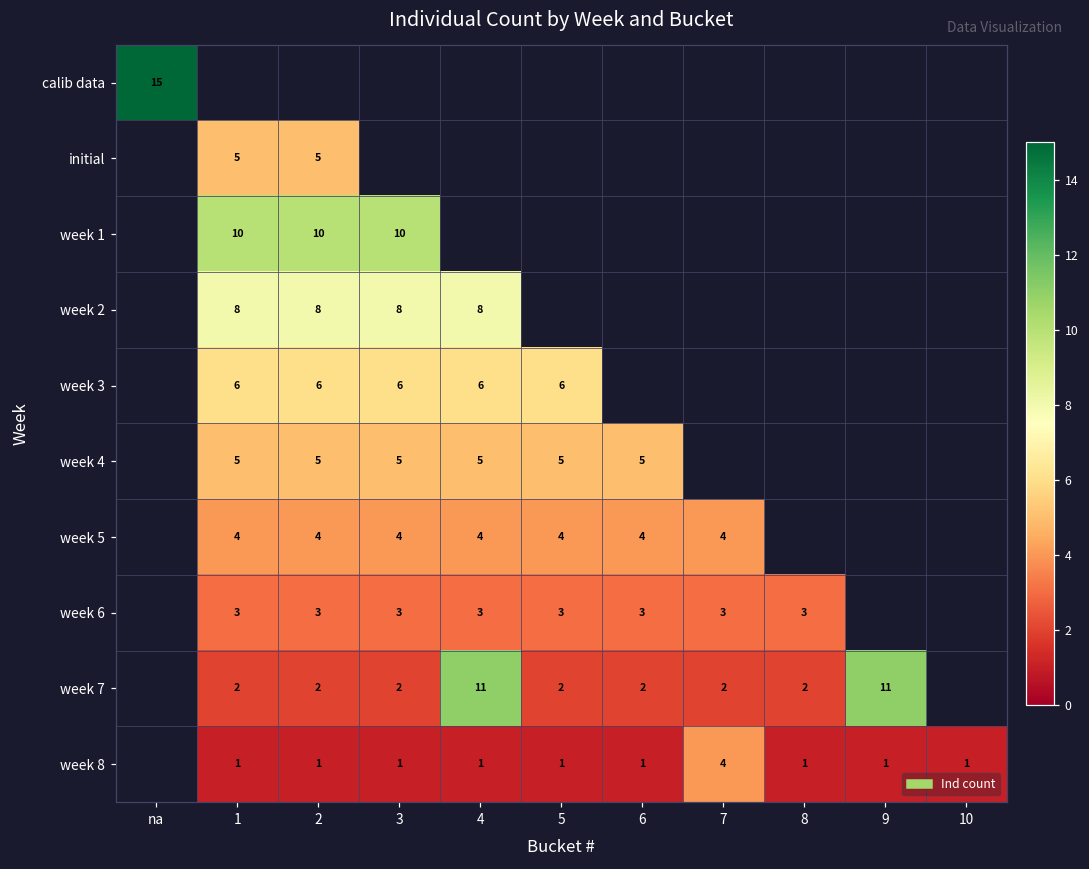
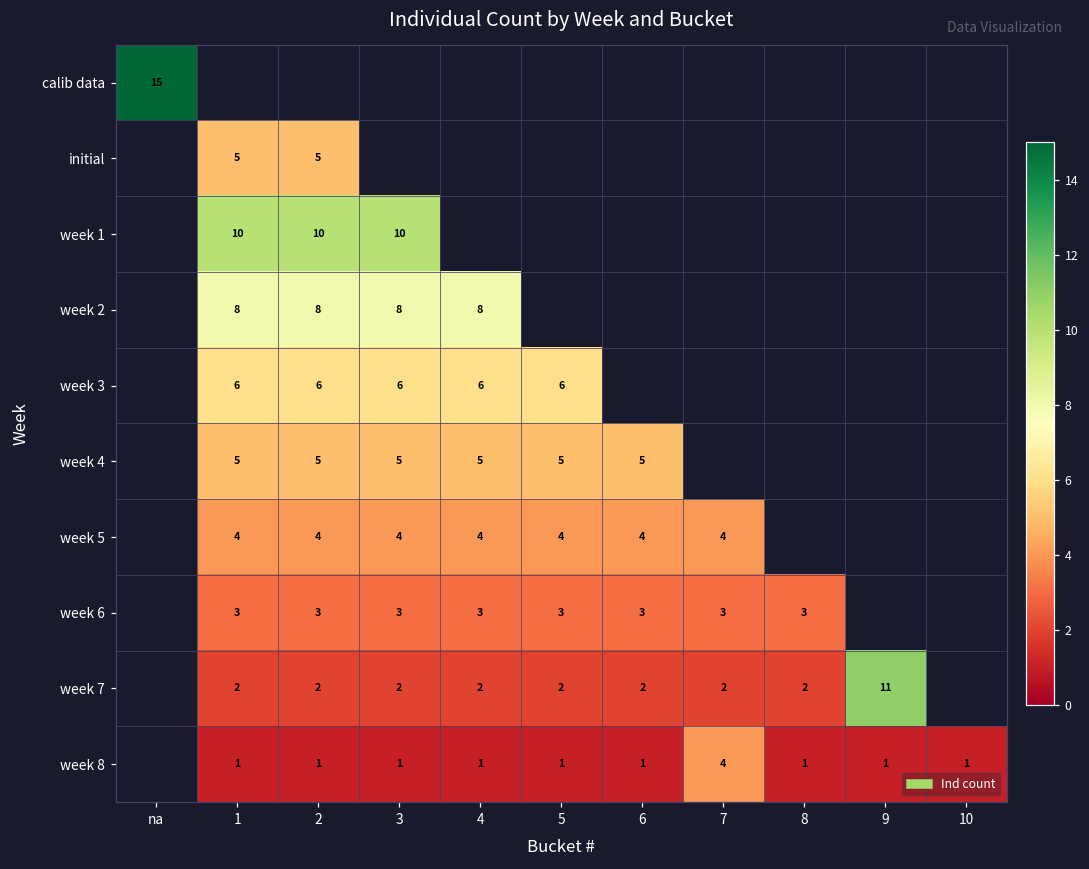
  {
    "calib data": {
      "na": 15
    },
    "initial": {
      "1": 5,
      "2": 5
    },
    "week 1": {
      "1": 10,
      "2": 10,
      "3": 10
    },
    "week 2": {
      "1": 8,
      "2": 8,
      "3": 8,
      "4": 8
    },
    "week 3": {
      "1": 6,
      "2": 6,
      "3": 6,
      "4": 6,
      "5": 6
    },
    "week 4": {
      "1": 5,
      "2": 5,
      "3": 5,
      "4": 5,
      "5": 5,
      "6": 5
    },
    "week 5": {
      "1": 4,
      "2": 4,
      "3": 4,
      "4": 4,
      "5": 4,
      "6": 4,
      "7": 4
    },
    "week 6": {
      "1": 3,
      "2": 3,
      "3": 3,
      "4": 3,
      "5": 3,
      "6": 3,
      "7": 3,
      "8": 3
    },
    "week 7": {
      "1": 2,
      "2": 2,
      "3": 2,
-     "4": 11,
+     "4": 2,
      "5": 2,
      "6": 2,
      "7": 2,
      "8": 2,
      "9": 11
    },
    "week 8": {
      "1": 1,
      "2": 1,
      "3": 1,
      "4": 1,
      "5": 1,
      "6": 1,
      "7": 4,
      "8": 1,
      "9": 1,
      "10": 1
    }
  }
